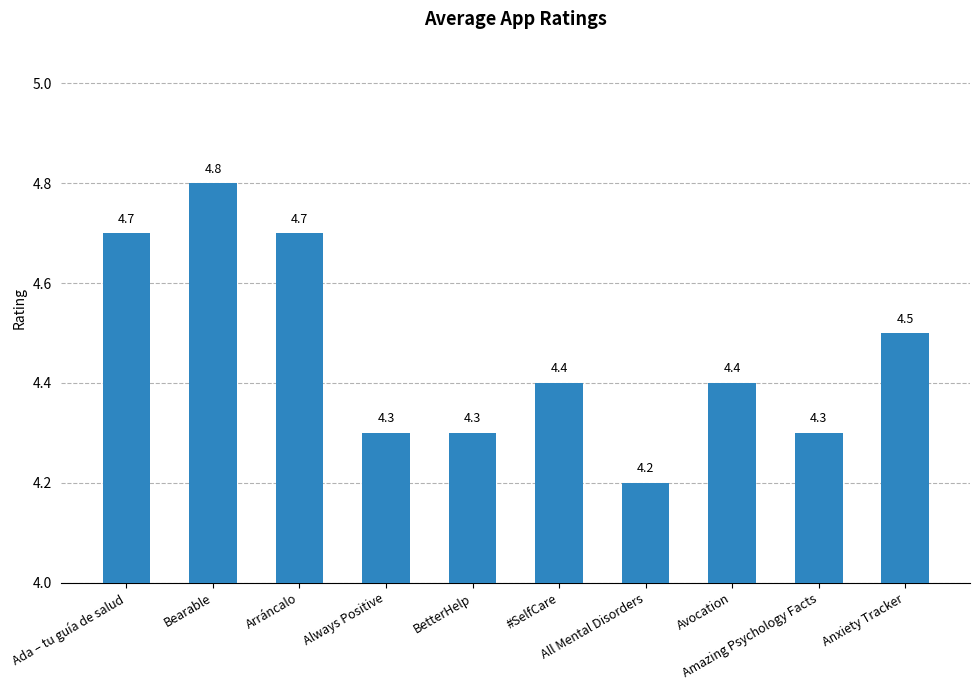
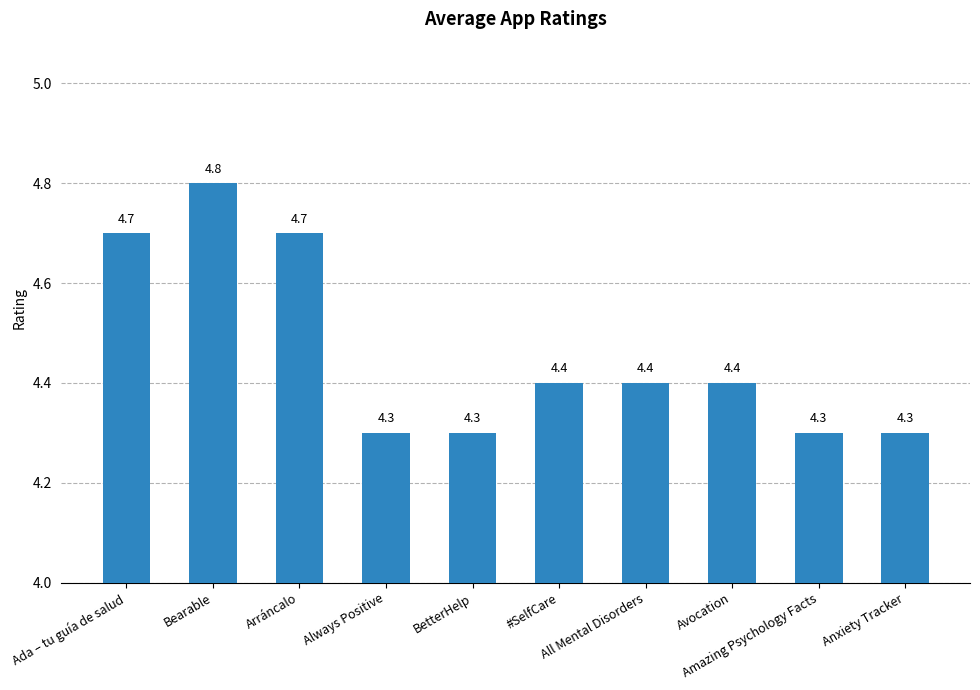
  {
    "Ada – tu guía de salud": 4.7,
    "Bearable": 4.8,
    "Arráncalo": 4.7,
    "Always Positive": 4.3,
    "BetterHelp": 4.3,
    "#SelfCare": 4.4,
-   "All Mental Disorders": 4.2,
+   "All Mental Disorders": 4.4,
    "Avocation": 4.4,
    "Amazing Psychology Facts": 4.3,
-   "Anxiety Tracker": 4.5
+   "Anxiety Tracker": 4.3
  }
